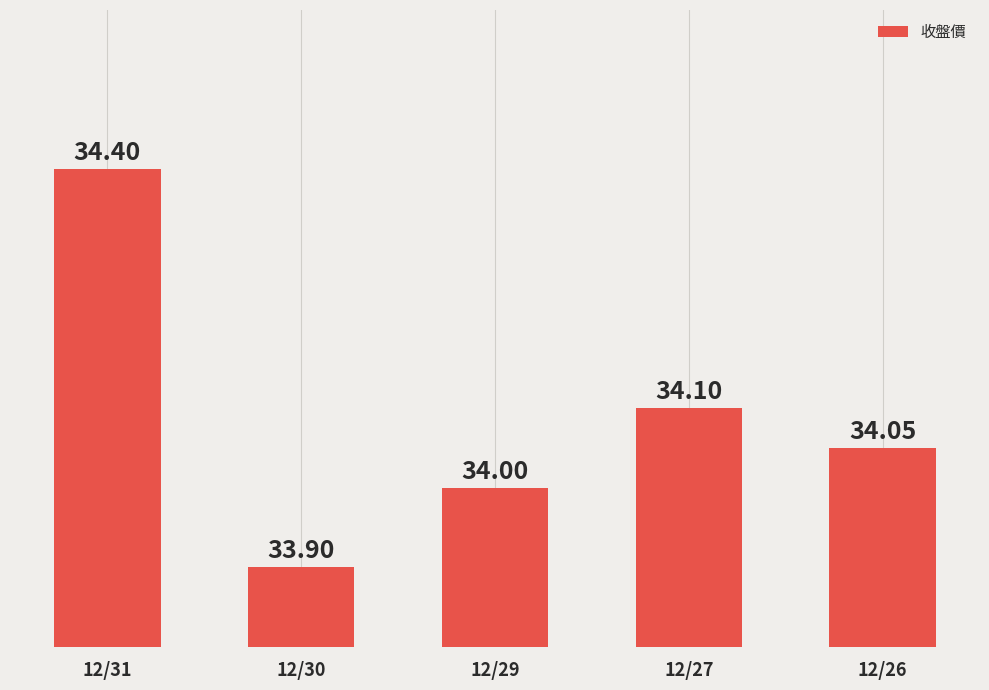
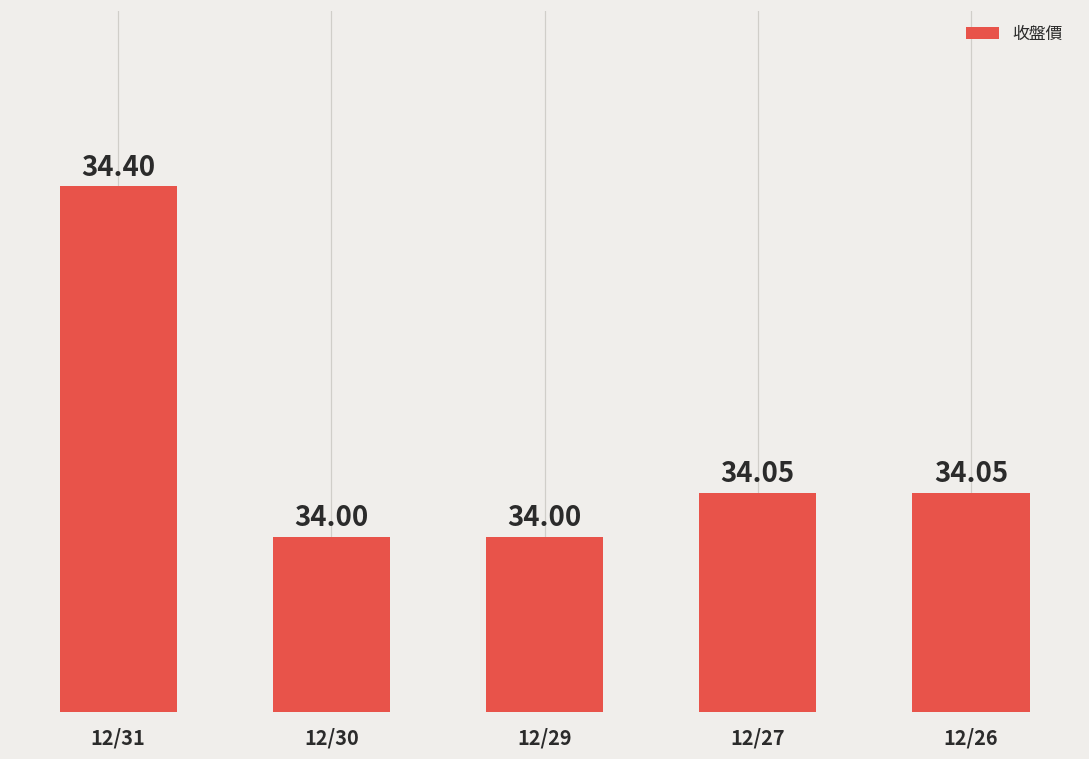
  {
    "12/31": 34.40,
-   "12/30": 33.90,
+   "12/30": 34.00,
    "12/29": 34.00,
-   "12/27": 34.10,
+   "12/27": 34.05,
    "12/26": 34.05
  }
